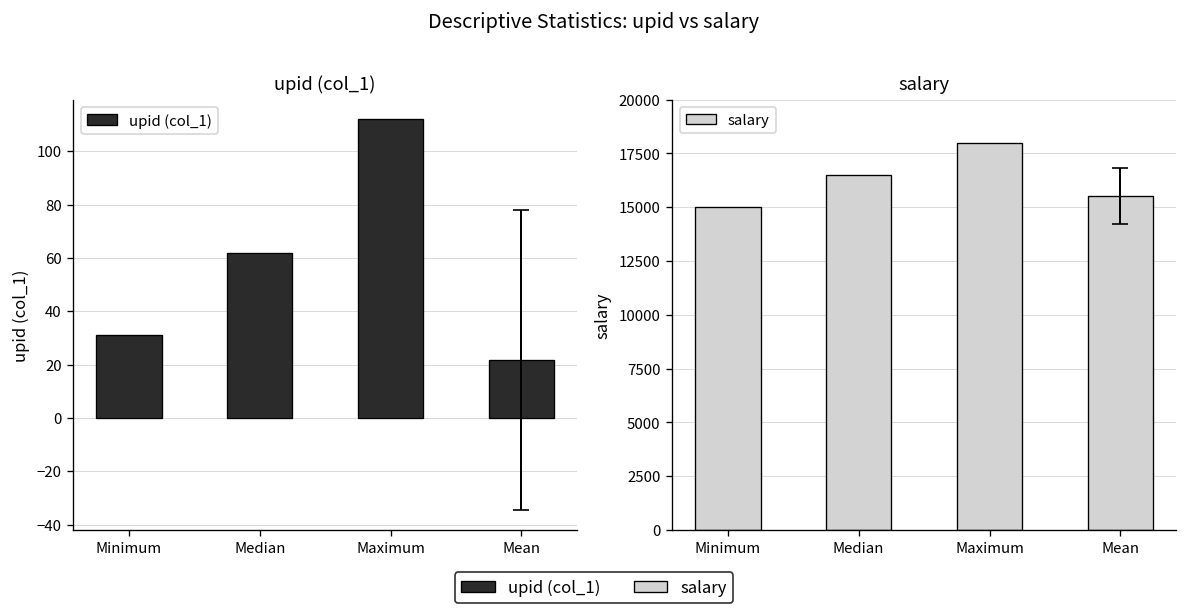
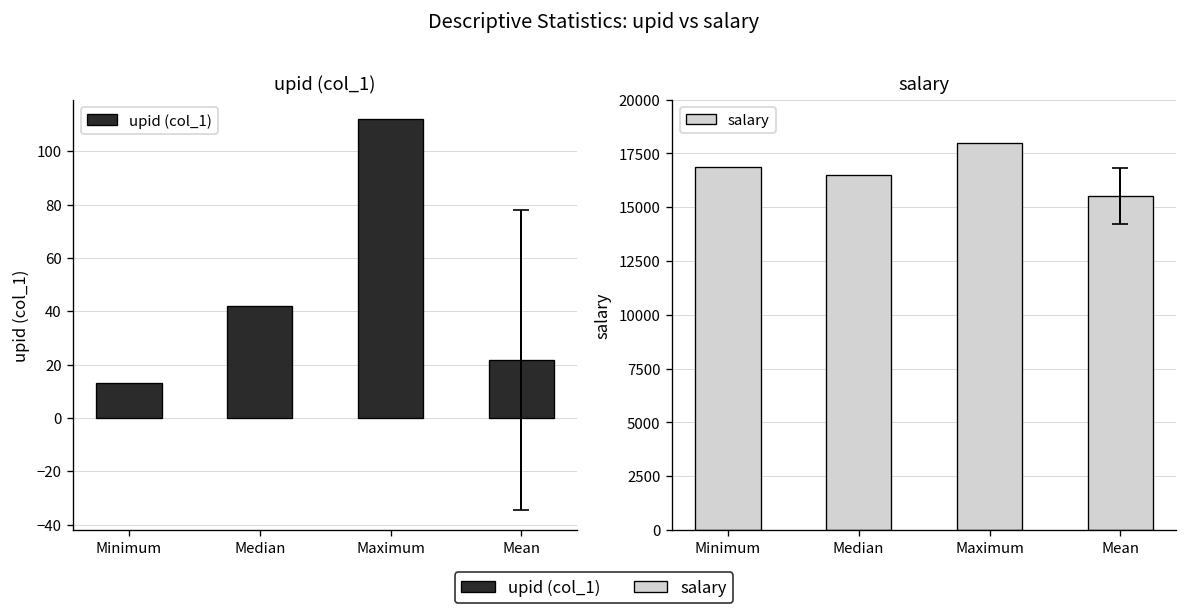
  {
    "upid (col_1)": {
      "upid (col_1)": {
-       "Minimum": 31,
-       "Median": 62,
+       "Minimum": 13,
+       "Median": 42,
        "Maximum": 112,
        "Mean": 22
      }
    },
    "salary": {
      "salary": {
-       "Minimum": 15000,
+       "Minimum": 16900,
        "Median": 16500,
        "Maximum": 18000,
        "Mean": 15500
      }
    }
  }
